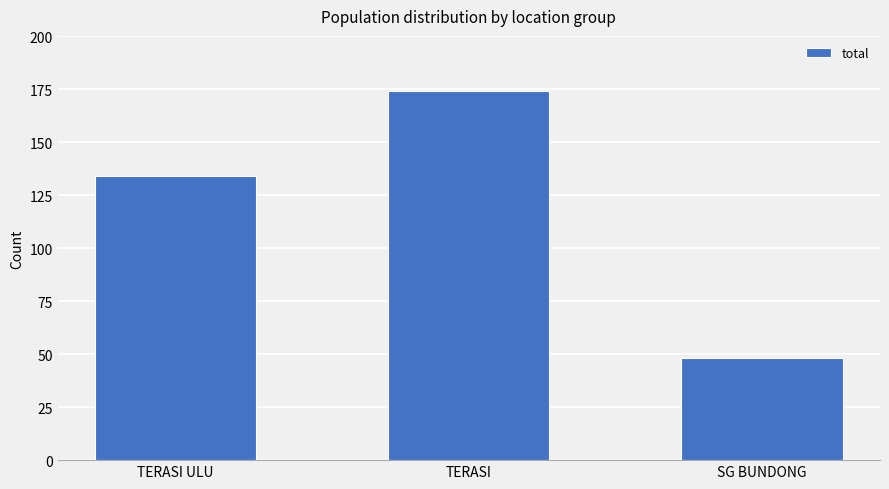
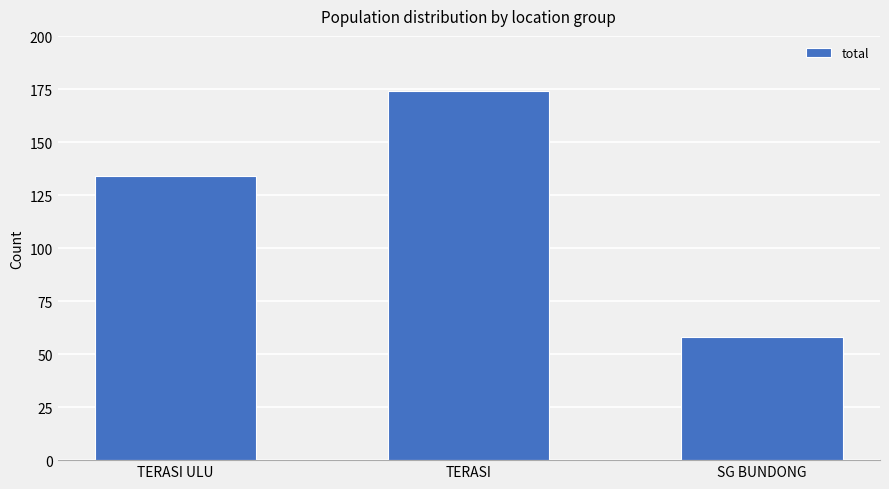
  {
    "TERASI ULU": 134,
    "TERASI": 174,
-   "SG BUNDONG": 48
+   "SG BUNDONG": 58
  }
